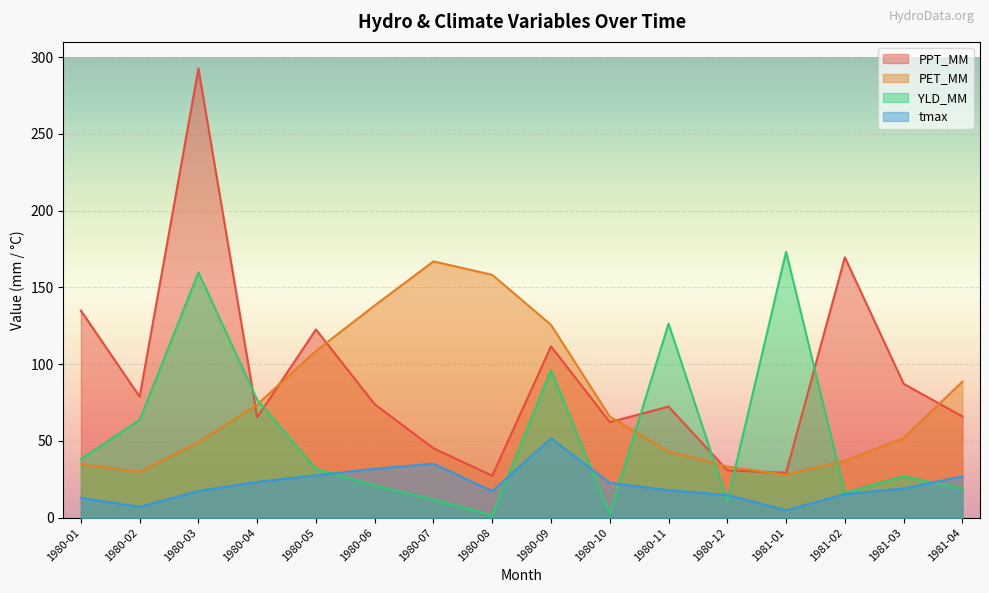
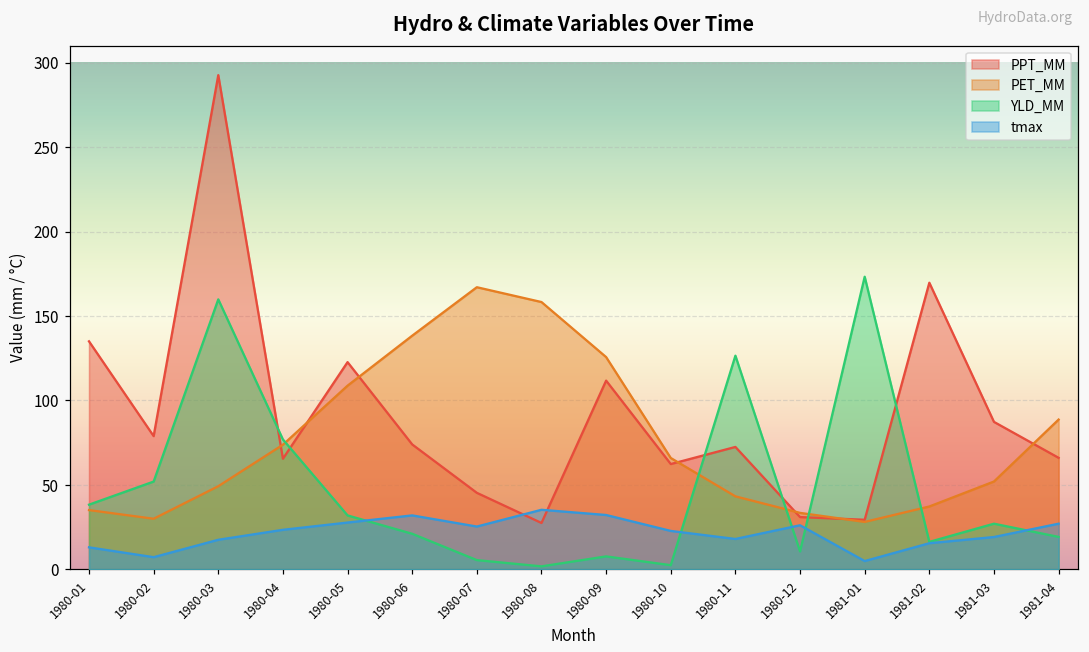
  {
    "YLD_MM": {
      "1980-01": 38,
-     "1980-02": 64,
+     "1980-02": 52,
      "1980-03": 160,
      "1980-04": 77,
      "1980-05": 32,
      "1980-06": 21,
-     "1980-07": 12,
+     "1980-07": 5,
      "1980-08": 2,
-     "1980-09": 96,
+     "1980-09": 8,
      "1980-10": 2,
      "1980-11": 126,
      "1980-12": 11,
      "1981-01": 173,
      "1981-03": 27,
      "1981-04": 19
    },
    "tmax": {
      "1980-01": 13,
      "1980-02": 7,
      "1980-03": 17,
      "1980-04": 23,
      "1980-05": 28,
      "1980-06": 32,
-     "1980-07": 35,
-     "1980-08": 17,
-     "1980-09": 52,
+     "1980-07": 25,
+     "1980-08": 35,
+     "1980-09": 32,
      "1980-10": 23,
      "1980-11": 18,
-     "1980-12": 15,
+     "1980-12": 26,
      "1981-01": 5,
      "1981-03": 19,
      "1981-04": 27
    }
  }
